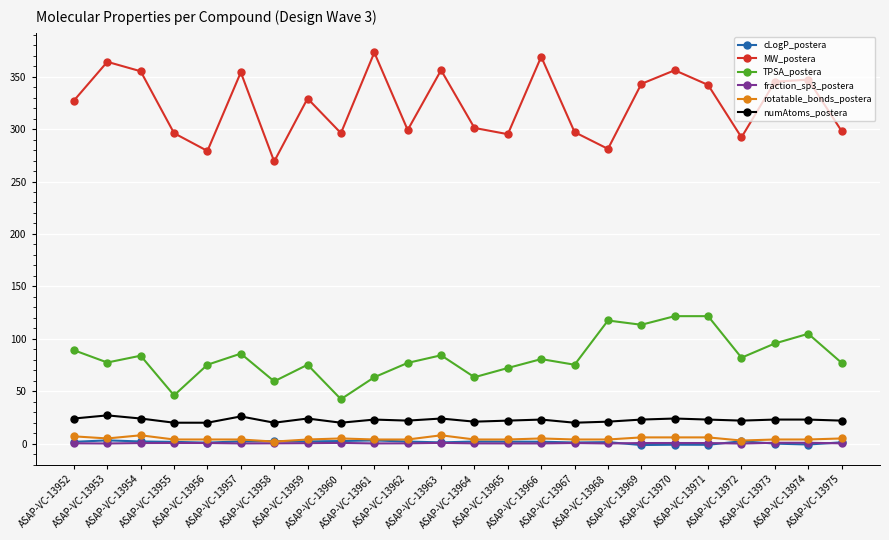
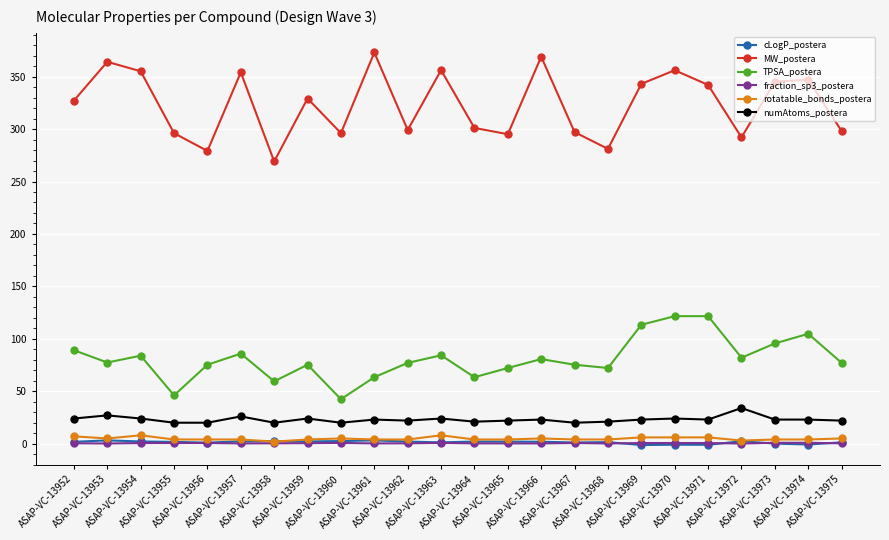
  {
    "MW_postera": {
      "ASAP-VC-13952": 327,
      "ASAP-VC-13953": 364,
      "ASAP-VC-13954": 355,
      "ASAP-VC-13955": 296,
      "ASAP-VC-13956": 279,
      "ASAP-VC-13957": 354,
      "ASAP-VC-13958": 269,
      "ASAP-VC-13959": 329,
      "ASAP-VC-13960": 296,
      "ASAP-VC-13961": 373,
      "ASAP-VC-13962": 299,
      "ASAP-VC-13963": 356,
      "ASAP-VC-13964": 301,
      "ASAP-VC-13965": 295,
      "ASAP-VC-13966": 369,
      "ASAP-VC-13967": 297,
      "ASAP-VC-13968": 281,
      "ASAP-VC-13969": 343,
      "ASAP-VC-13970": 356,
      "ASAP-VC-13971": 342,
      "ASAP-VC-13972": 292,
      "ASAP-VC-13975": 298
    },
    "TPSA_postera": {
      "ASAP-VC-13952": 89,
      "ASAP-VC-13953": 77,
      "ASAP-VC-13954": 84,
      "ASAP-VC-13955": 46,
      "ASAP-VC-13956": 75,
      "ASAP-VC-13957": 86,
      "ASAP-VC-13958": 59,
      "ASAP-VC-13959": 75,
      "ASAP-VC-13960": 42,
      "ASAP-VC-13961": 63,
      "ASAP-VC-13962": 77,
      "ASAP-VC-13963": 84,
      "ASAP-VC-13964": 63,
      "ASAP-VC-13965": 72,
      "ASAP-VC-13966": 81,
      "ASAP-VC-13967": 75,
-     "ASAP-VC-13968": 117,
+     "ASAP-VC-13968": 72,
      "ASAP-VC-13969": 113,
      "ASAP-VC-13970": 122,
      "ASAP-VC-13971": 122,
      "ASAP-VC-13972": 82,
      "ASAP-VC-13973": 96,
      "ASAP-VC-13974": 105,
      "ASAP-VC-13975": 77
    },
    "fraction_sp3_postera": {
      "ASAP-VC-13953": 0,
      "ASAP-VC-13961": 0
    },
    "rotatable_bonds_postera": {
      "ASAP-VC-13952": 7,
      "ASAP-VC-13954": 8,
      "ASAP-VC-13956": 4,
      "ASAP-VC-13960": 5,
      "ASAP-VC-13963": 8,
      "ASAP-VC-13966": 5,
      "ASAP-VC-13967": 4,
      "ASAP-VC-13968": 4,
      "ASAP-VC-13969": 6,
      "ASAP-VC-13970": 6,
      "ASAP-VC-13971": 6,
      "ASAP-VC-13973": 4,
      "ASAP-VC-13974": 4,
      "ASAP-VC-13975": 5
    },
    "numAtoms_postera": {
      "ASAP-VC-13952": 24,
      "ASAP-VC-13953": 27,
      "ASAP-VC-13954": 24,
      "ASAP-VC-13955": 20,
      "ASAP-VC-13956": 20,
      "ASAP-VC-13957": 26,
      "ASAP-VC-13958": 20,
      "ASAP-VC-13959": 24,
      "ASAP-VC-13960": 20,
      "ASAP-VC-13961": 23,
      "ASAP-VC-13962": 22,
      "ASAP-VC-13963": 24,
      "ASAP-VC-13964": 21,
      "ASAP-VC-13965": 22,
      "ASAP-VC-13966": 23,
      "ASAP-VC-13967": 20,
      "ASAP-VC-13968": 21,
      "ASAP-VC-13969": 23,
      "ASAP-VC-13970": 24,
      "ASAP-VC-13971": 23,
-     "ASAP-VC-13972": 22,
+     "ASAP-VC-13972": 34,
      "ASAP-VC-13973": 23,
      "ASAP-VC-13974": 23,
      "ASAP-VC-13975": 22
    }
  }
